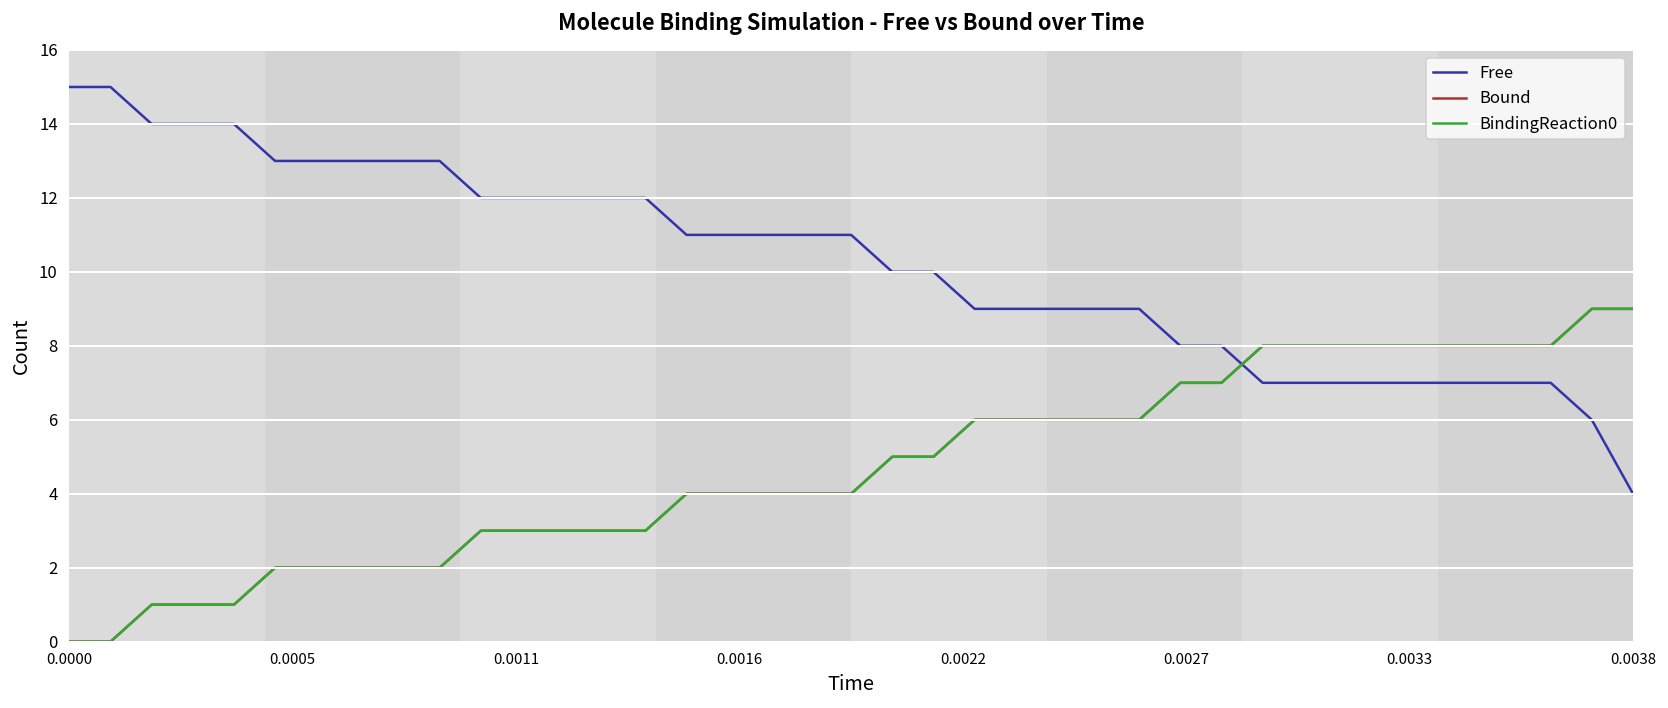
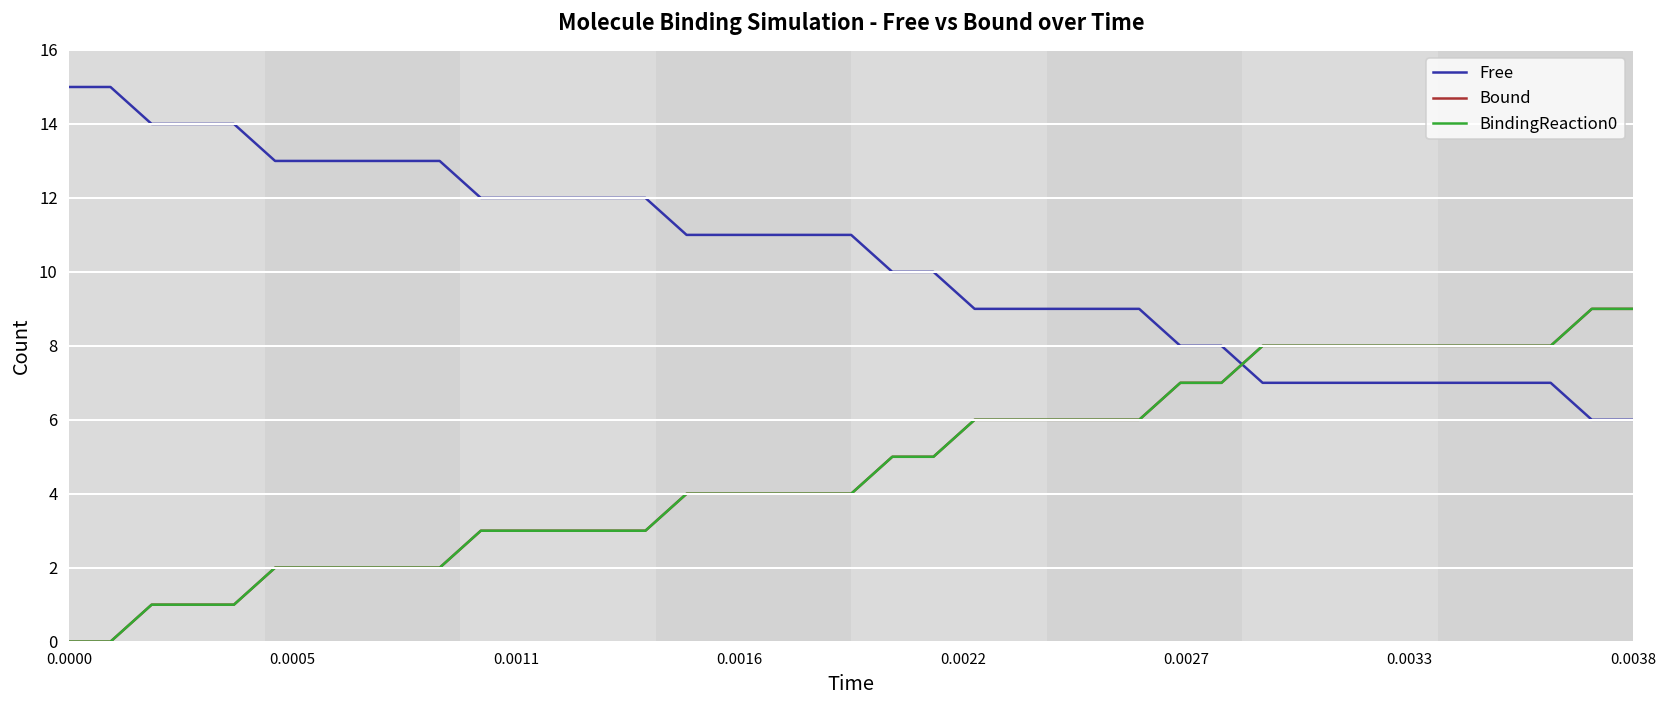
  {
    "Free": {
      "0.0000": 15,
-     "0.0038": 4
+     "0.0038": 6
    },
    "BindingReaction0": {
      "0.0000": 0,
      "0.0038": 9
    }
  }
